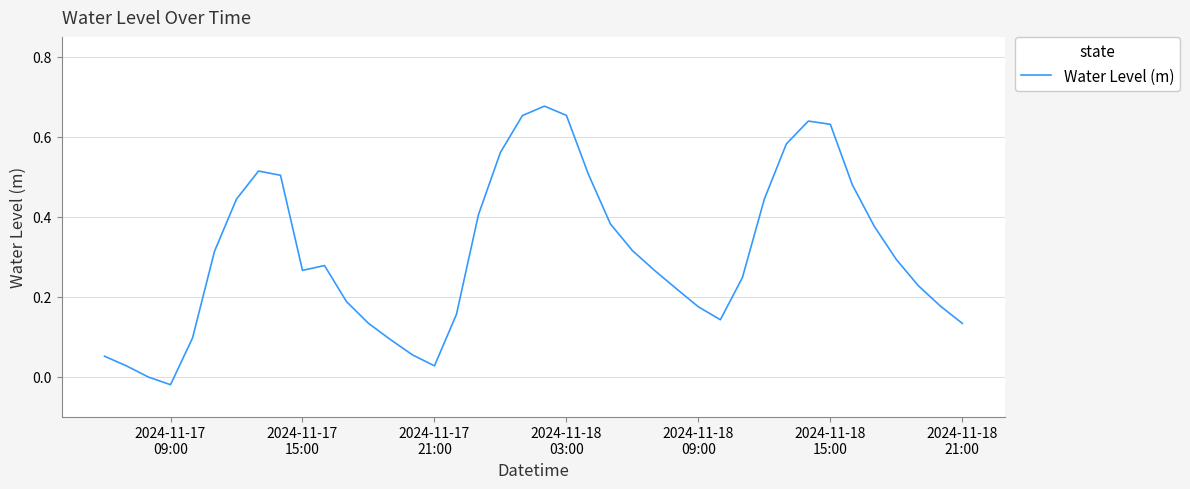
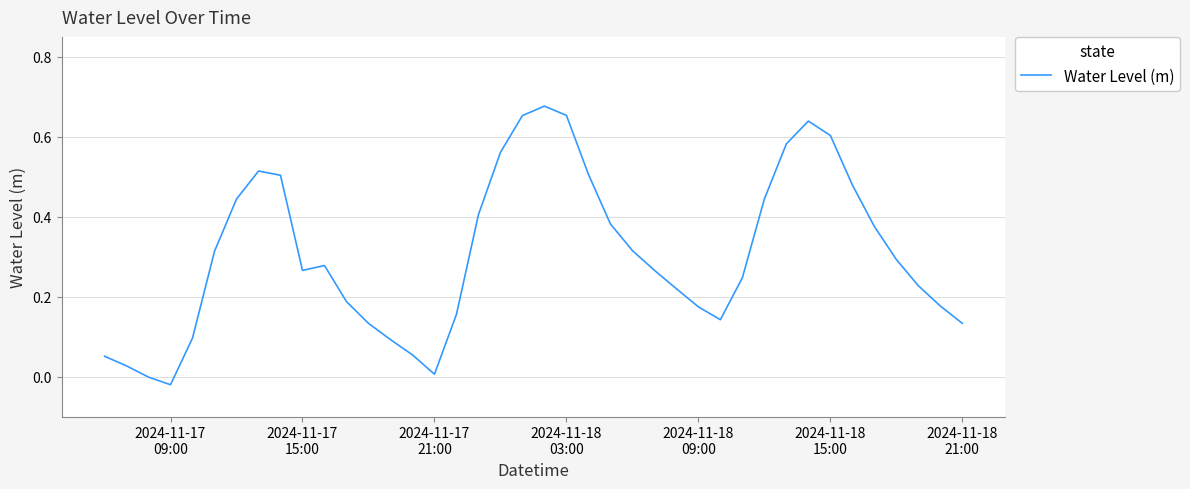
  {
    "2024-11-17 09:00": -0.02,
    "2024-11-17 15:00": 0.27,
-   "2024-11-17 21:00": 0.03,
+   "2024-11-17 21:00": 0.01,
    "2024-11-18 03:00": 0.65,
    "2024-11-18 09:00": 0.17,
-   "2024-11-18 15:00": 0.63,
+   "2024-11-18 15:00": 0.60,
    "2024-11-18 21:00": 0.13
  }
